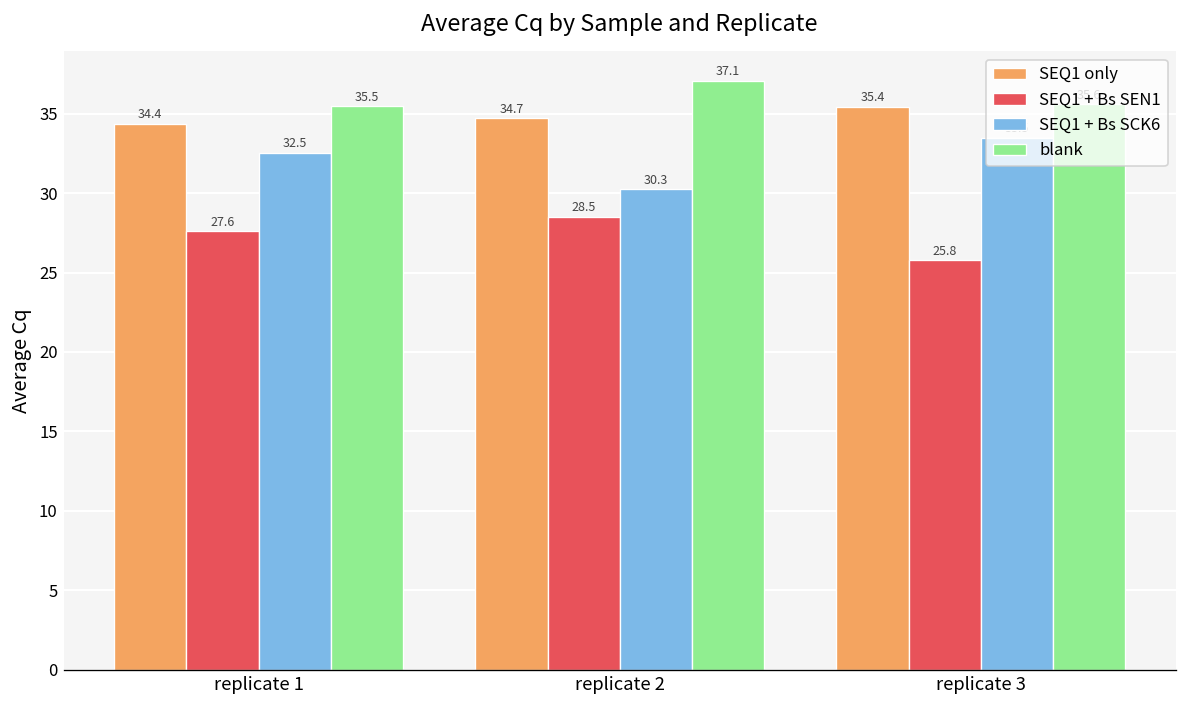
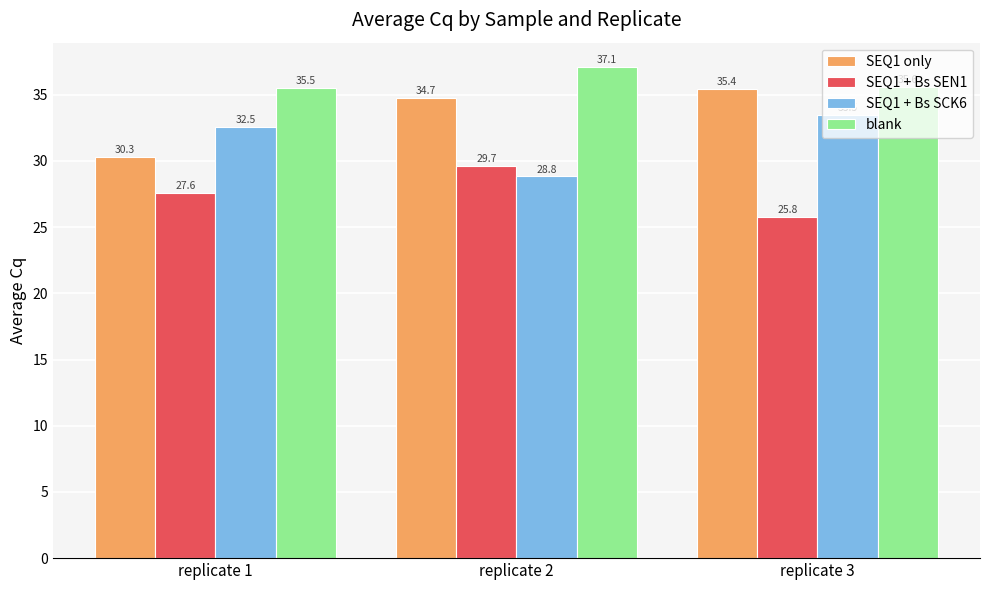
  {
    "SEQ1 only": {
-     "replicate 1": 34.4,
+     "replicate 1": 30.3,
      "replicate 2": 34.7,
      "replicate 3": 35.4
    },
    "SEQ1 + Bs SEN1": {
      "replicate 1": 27.6,
-     "replicate 2": 28.5,
+     "replicate 2": 29.7,
      "replicate 3": 25.8
    },
    "SEQ1 + Bs SCK6": {
      "replicate 1": 32.5,
-     "replicate 2": 30.3
+     "replicate 2": 28.8
    },
    "blank": {
      "replicate 1": 35.5,
      "replicate 2": 37.1
    }
  }
